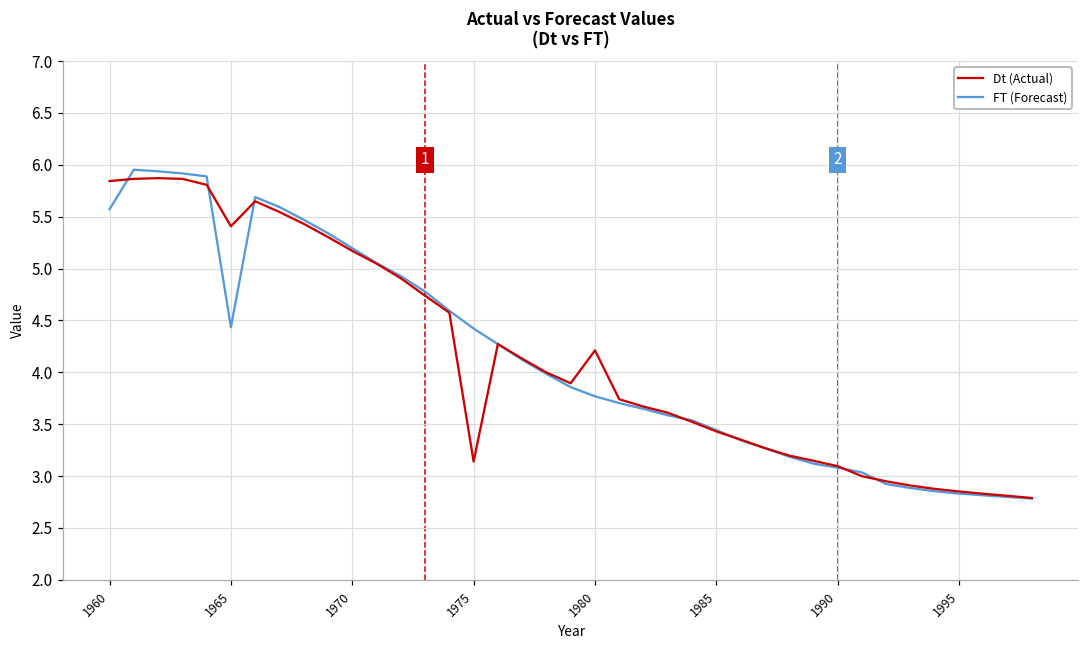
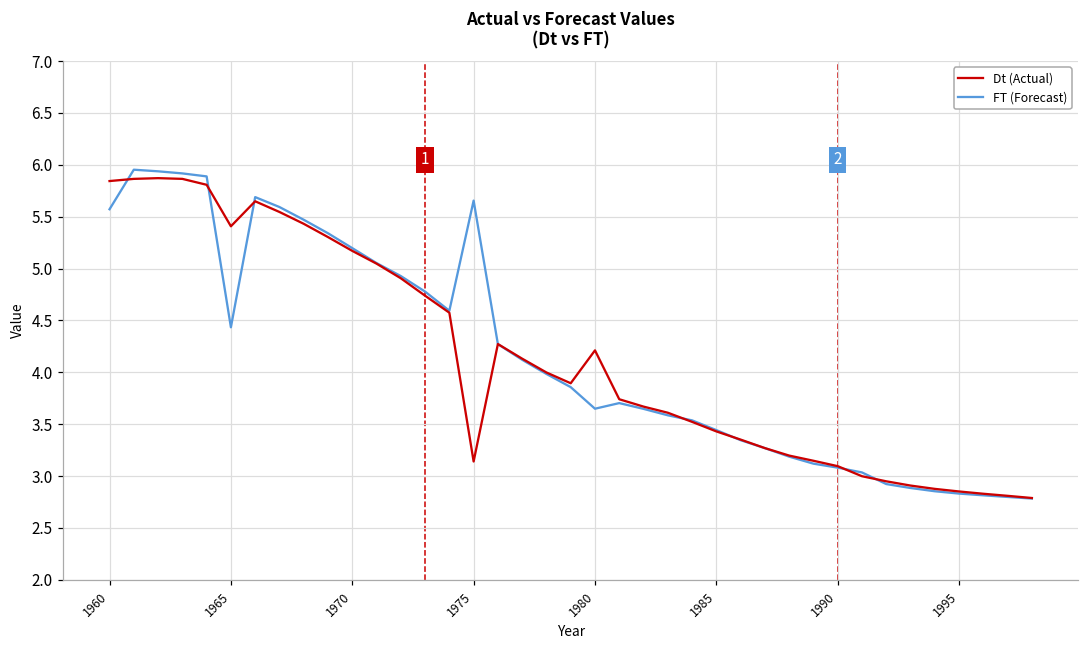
  {
    "Dt (Actual)": {
      "1960": 5.8,
      "1965": 5.4,
      "1975": 3.1,
      "1980": 4.2
    },
    "FT (Forecast)": {
      "1960": 5.6,
      "1965": 4.4,
-     "1975": 4.4,
-     "1980": 3.8
+     "1975": 5.7,
+     "1980": 3.6
    }
  }
